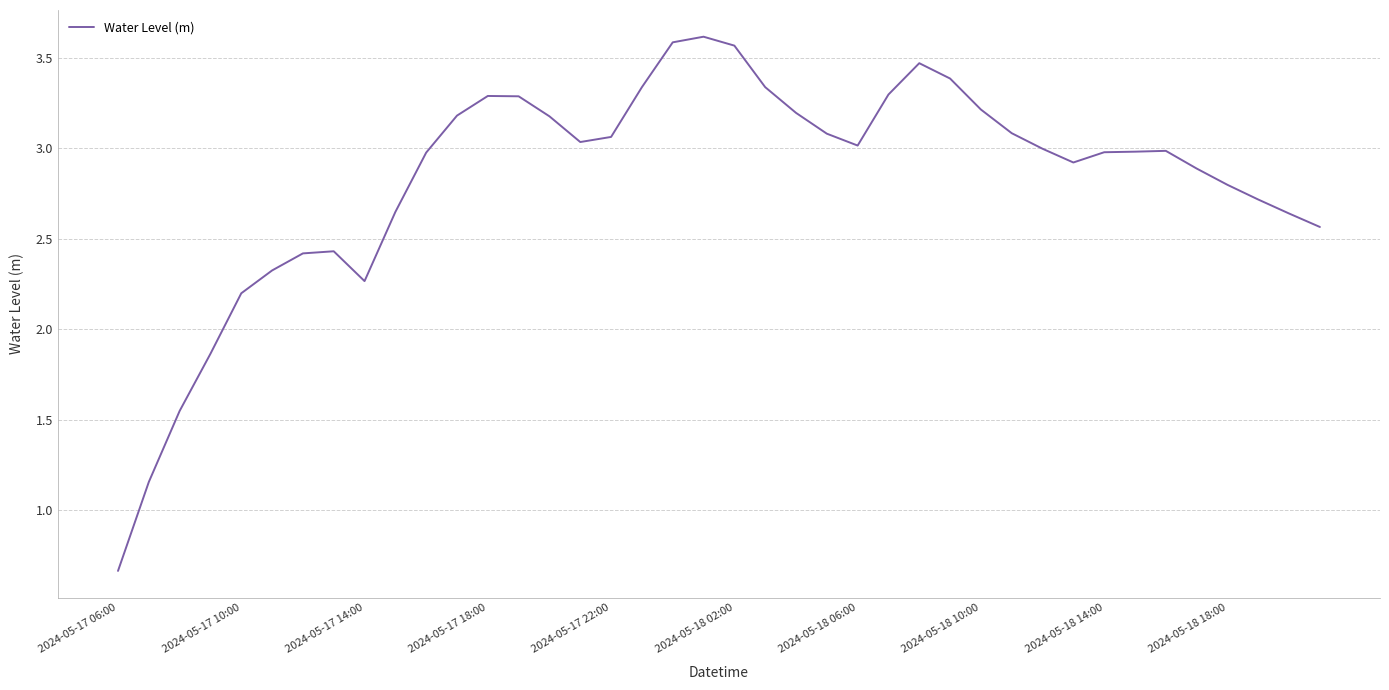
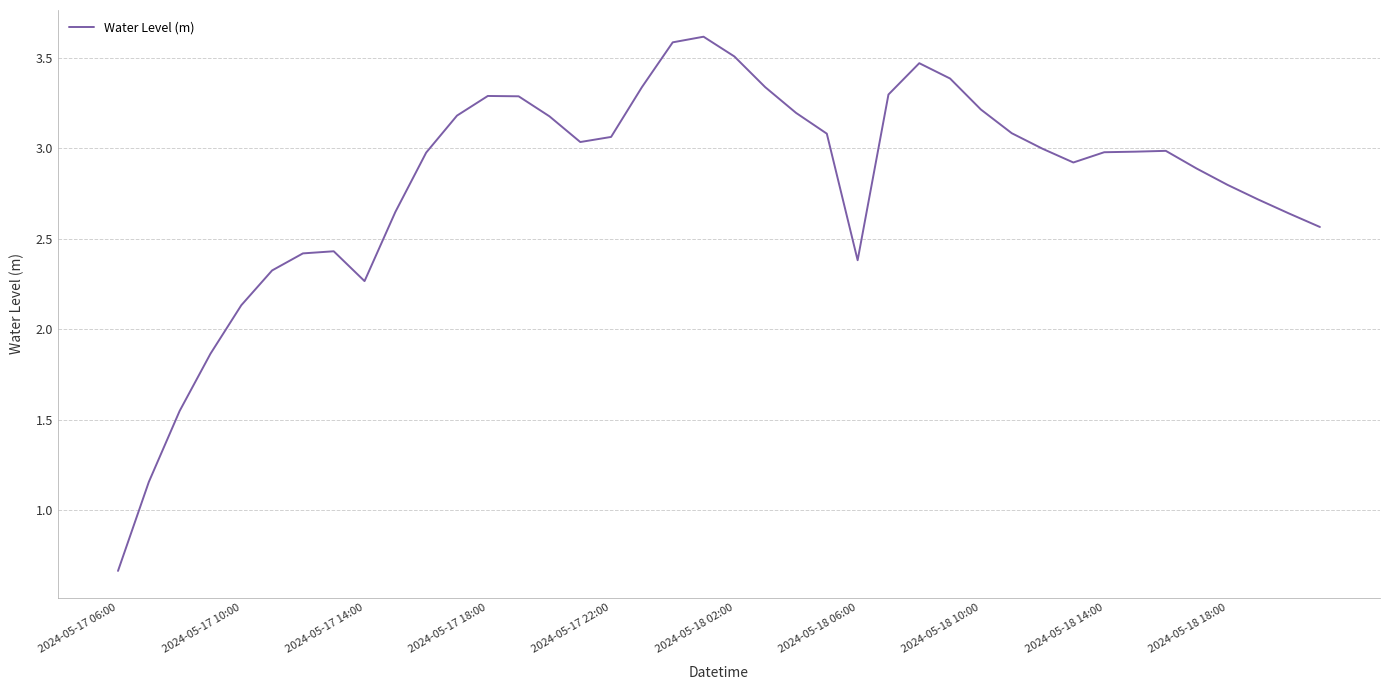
  {
    "2024-05-17 06:00": 0.67,
-   "2024-05-17 10:00": 2.20,
+   "2024-05-17 10:00": 2.13,
    "2024-05-17 14:00": 2.27,
    "2024-05-17 18:00": 3.29,
    "2024-05-17 22:00": 3.06,
-   "2024-05-18 02:00": 3.57,
-   "2024-05-18 06:00": 3.02,
+   "2024-05-18 02:00": 3.51,
+   "2024-05-18 06:00": 2.38,
    "2024-05-18 10:00": 3.21,
    "2024-05-18 14:00": 2.98,
    "2024-05-18 18:00": 2.80
  }
